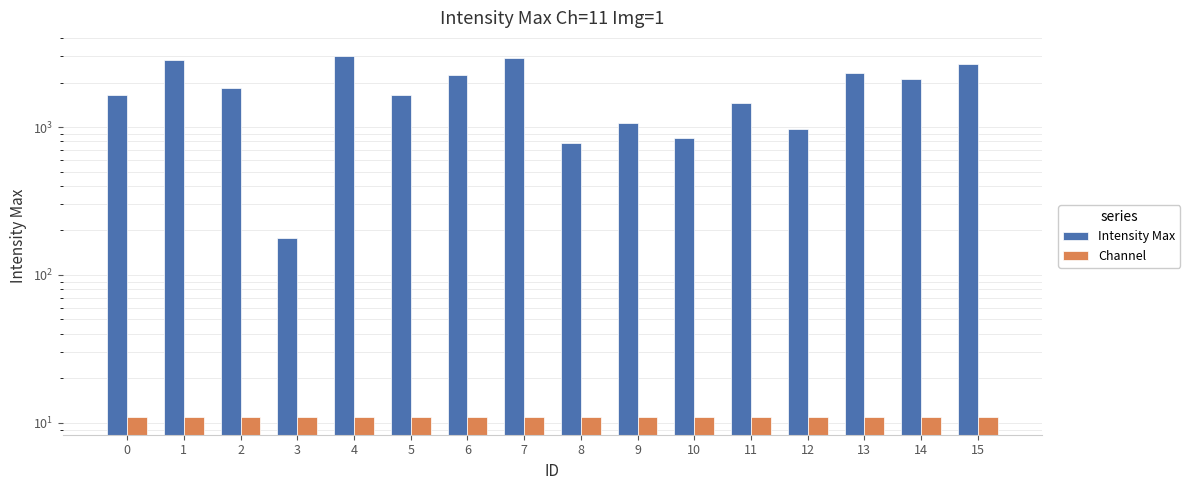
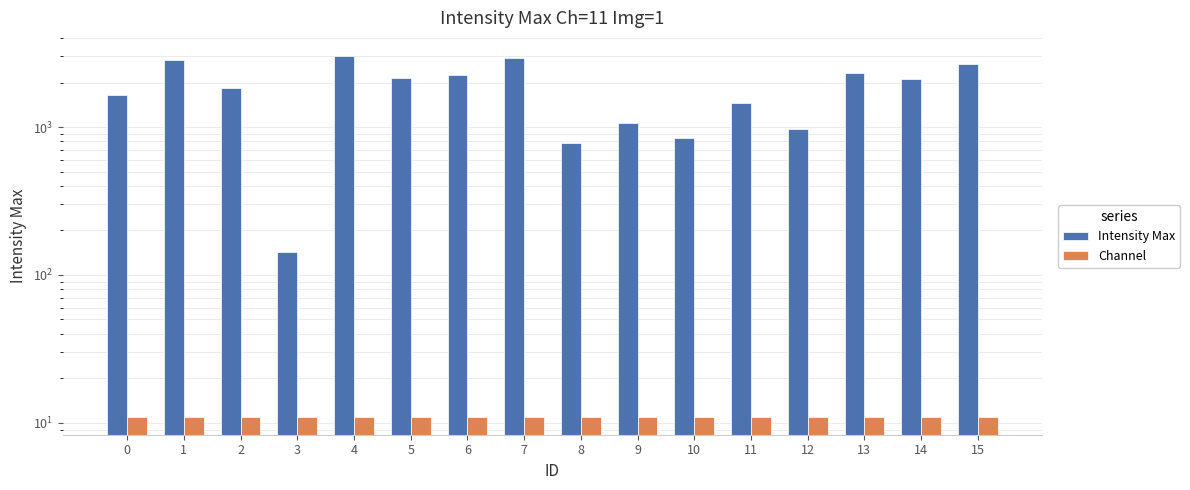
  {
    "Intensity Max": {
      "0": 1600,
      "1": 2900,
      "2": 1800,
-     "3": 180,
+     "3": 140,
      "4": 3000,
-     "5": 1600,
+     "5": 2100,
      "6": 2200,
      "7": 2900,
      "8": 800,
      "9": 1100,
      "10": 800,
      "11": 1500,
      "12": 1000,
      "13": 2300,
      "14": 2100,
      "15": 2700
    },
    "Channel": {
      "0": 11,
      "1": 11,
      "2": 11,
      "3": 11,
      "4": 11,
      "5": 11,
      "6": 11,
      "7": 11,
      "8": 11,
      "9": 11,
      "10": 11,
      "11": 11,
      "12": 11,
      "13": 11,
      "14": 11,
      "15": 11
    }
  }
